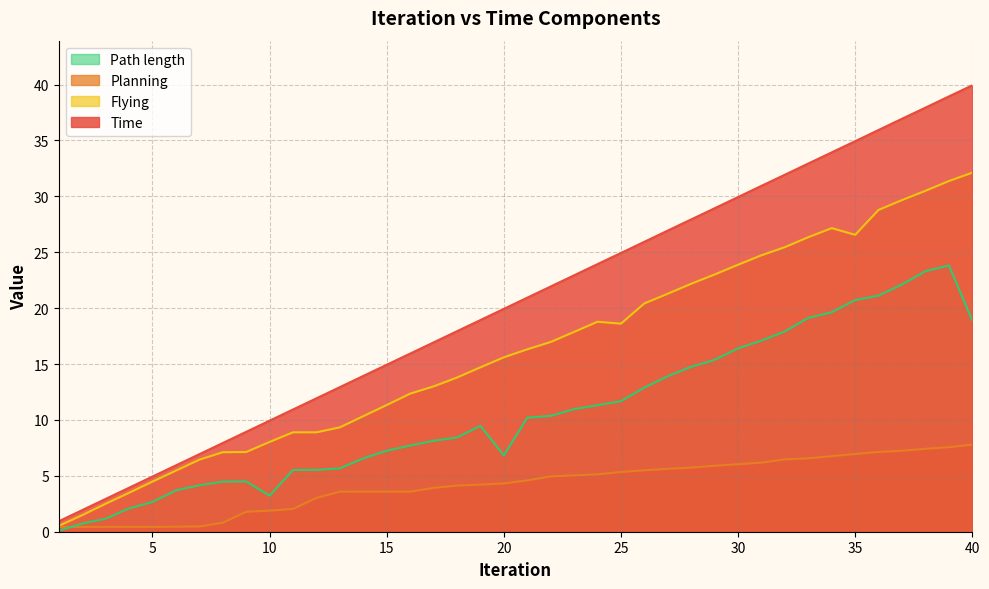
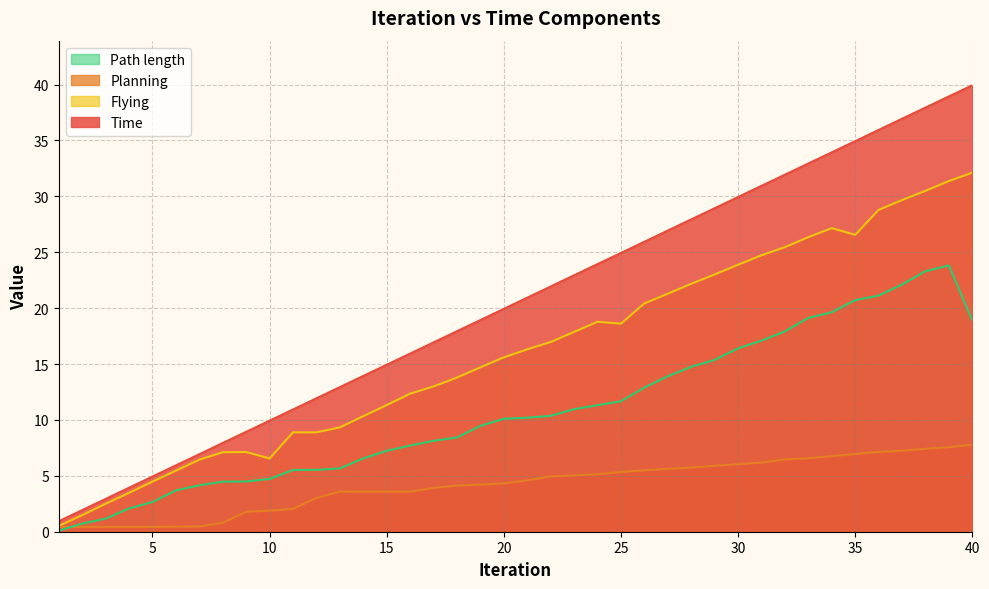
  {
    "Path length": {
      "5": 2.7,
-     "10": 3.2,
+     "10": 4.7,
      "15": 7.2,
-     "20": 6.8,
+     "20": 10.1,
      "25": 11.7,
      "30": 16.4,
      "35": 20.7,
      "40": 18.9
    },
    "Flying": {
      "5": 4.5,
-     "10": 8.0,
+     "10": 6.6,
      "15": 11.3,
      "20": 15.6,
      "25": 18.6,
      "30": 23.9,
      "35": 26.6,
      "40": 32.1
    }
  }
